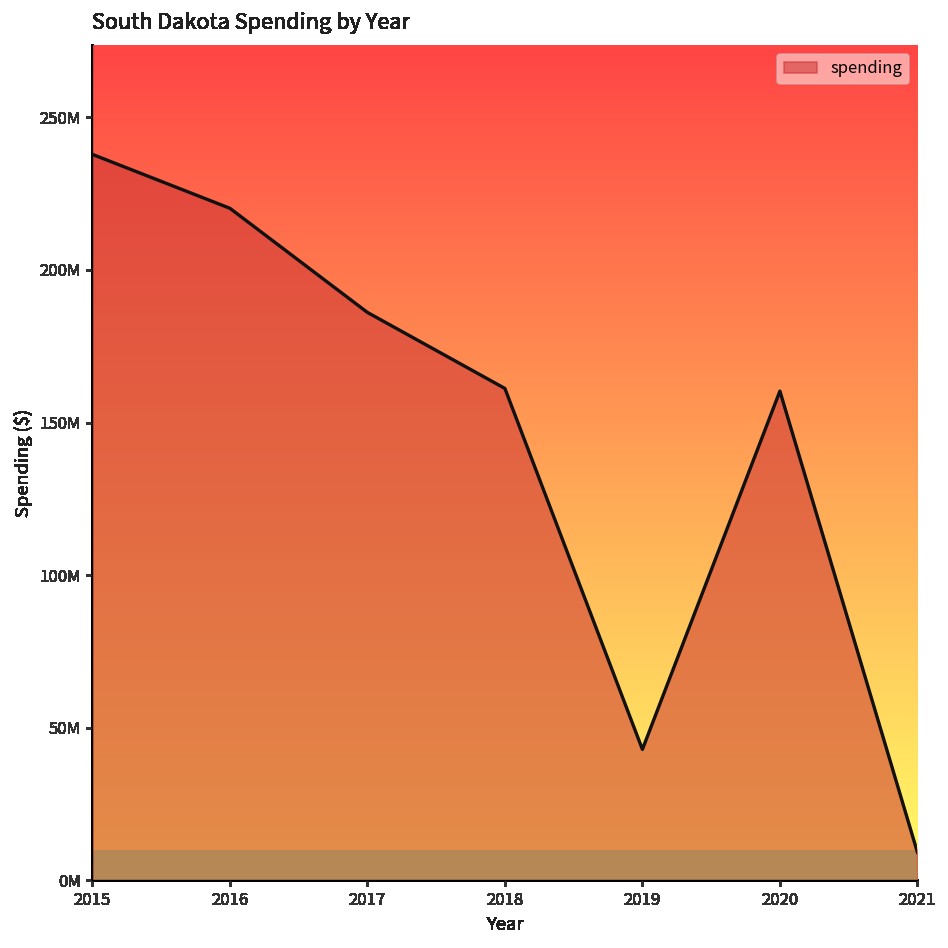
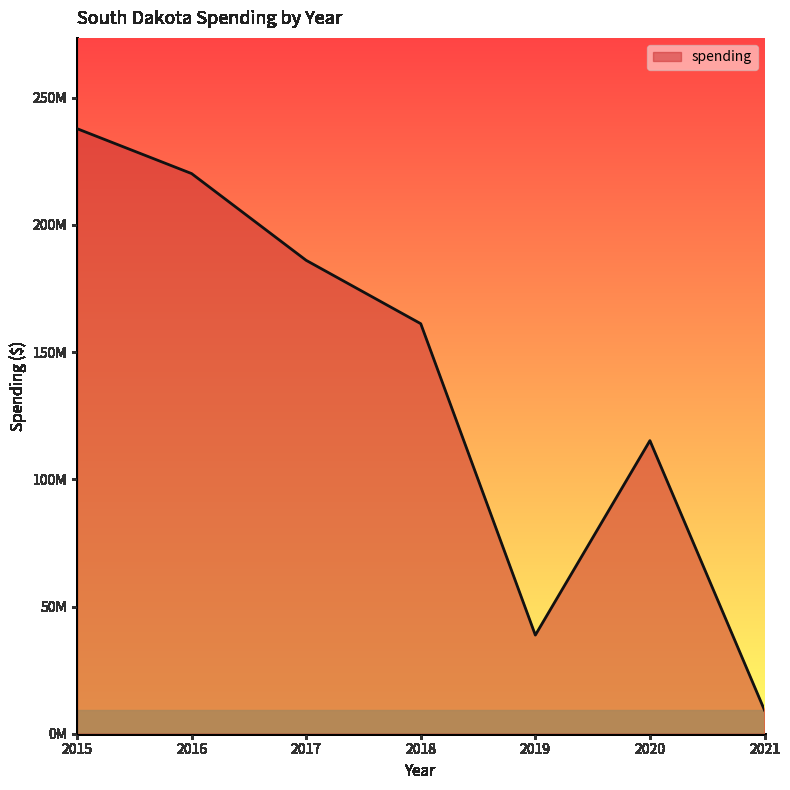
  {
    "2015": 238000000,
    "2016": 220000000,
    "2017": 186000000,
    "2018": 161000000,
-   "2019": 43000000,
-   "2020": 160000000
+   "2019": 39000000,
+   "2020": 115000000
  }
